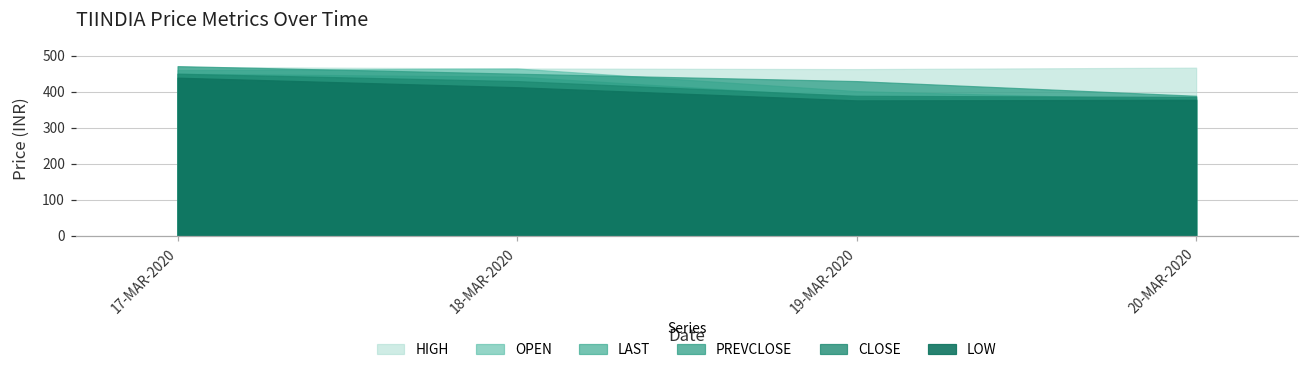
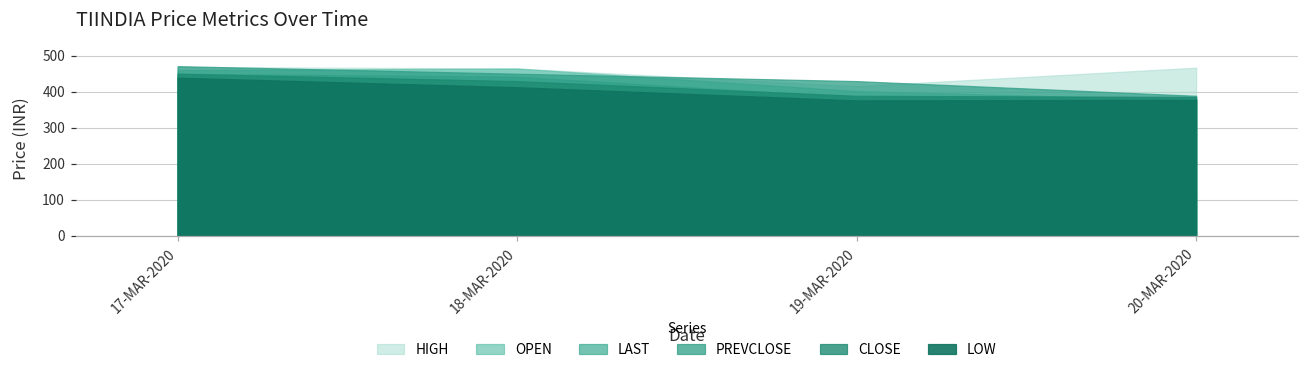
  {
    "HIGH": {
-     "19-MAR-2020": 460,
+     "19-MAR-2020": 420,
      "20-MAR-2020": 470
    }
  }
